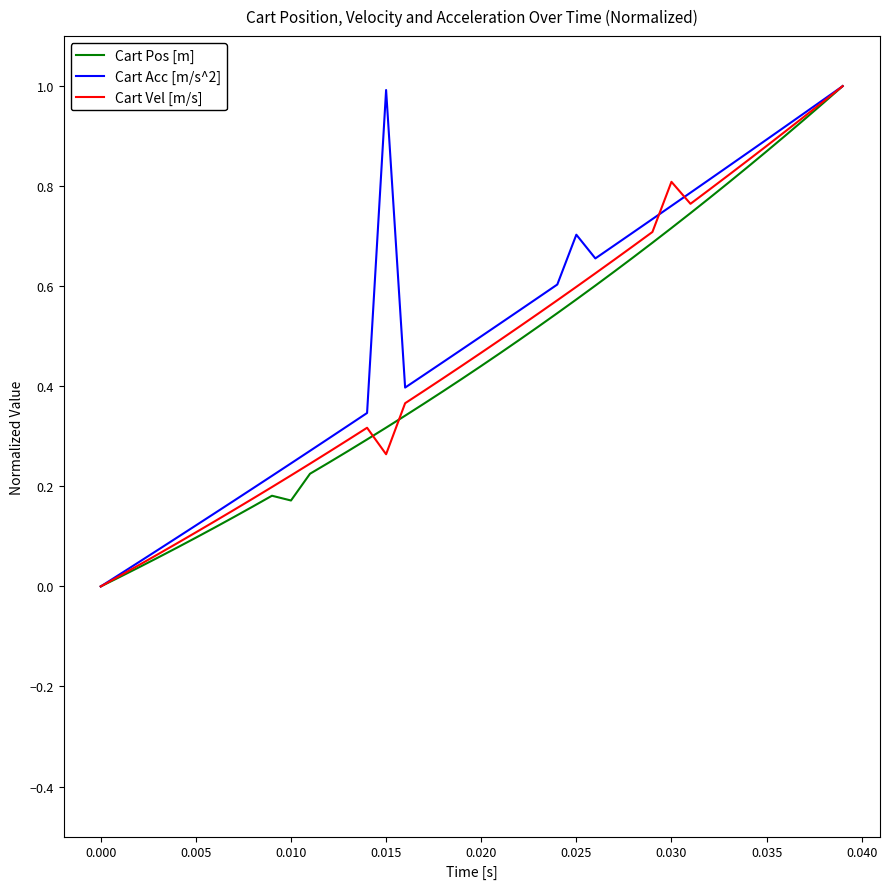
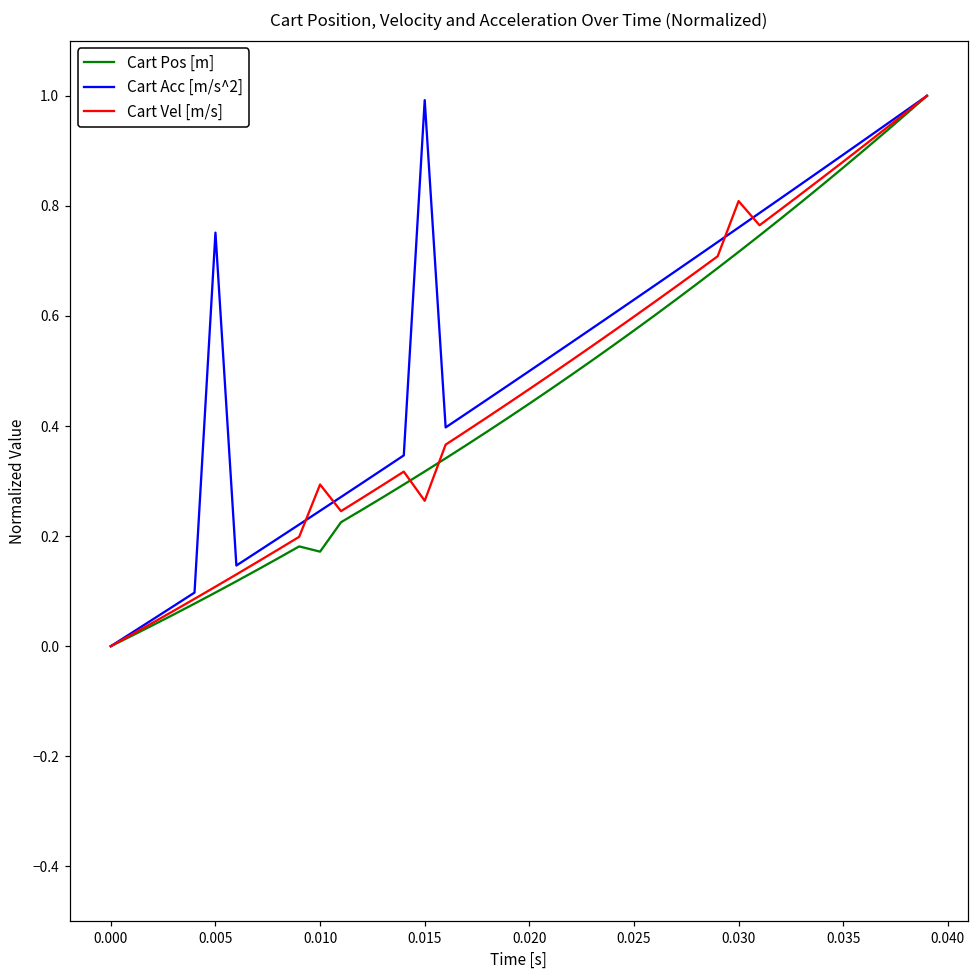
  {
    "Cart Pos [m]": {
      "0.005": 0.10,
      "0.010": 0.17,
      "0.015": 0.32,
      "0.020": 0.44,
      "0.025": 0.57,
      "0.030": 0.72,
      "0.035": 0.87
    },
    "Cart Acc [m/s^2]": {
-     "0.005": 0.12,
+     "0.005": 0.75,
      "0.010": 0.25,
      "0.015": 0.99,
      "0.020": 0.50,
-     "0.025": 0.70,
+     "0.025": 0.63,
      "0.030": 0.76,
      "0.035": 0.89
    },
    "Cart Vel [m/s]": {
      "0.005": 0.11,
-     "0.010": 0.22,
+     "0.010": 0.29,
      "0.015": 0.26,
      "0.020": 0.47,
      "0.025": 0.60,
      "0.030": 0.81,
      "0.035": 0.88
    }
  }
